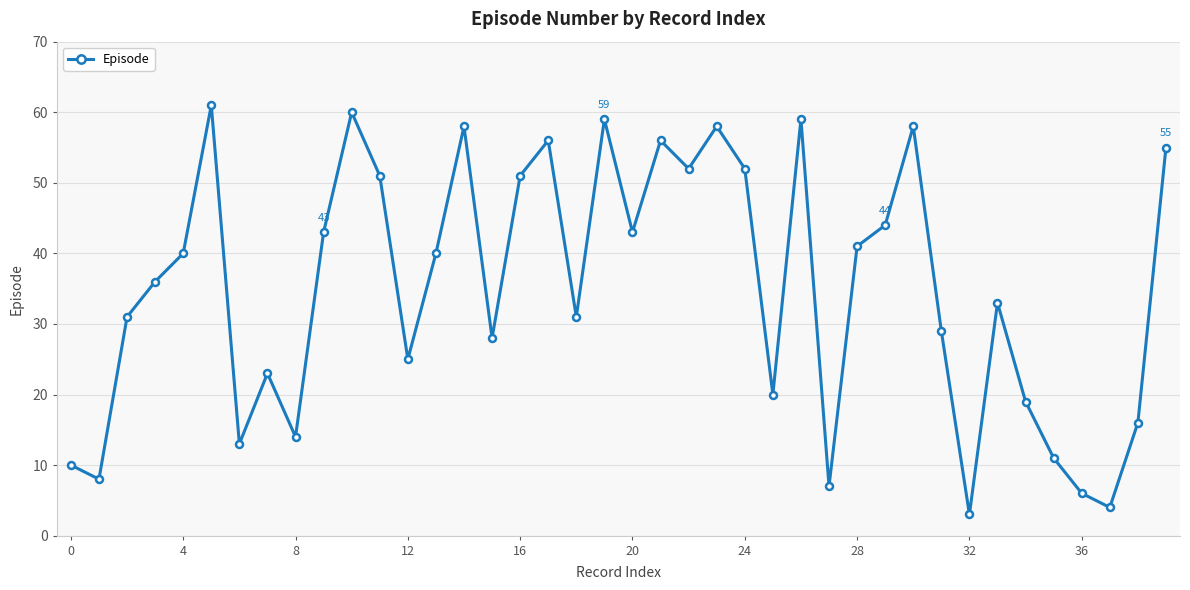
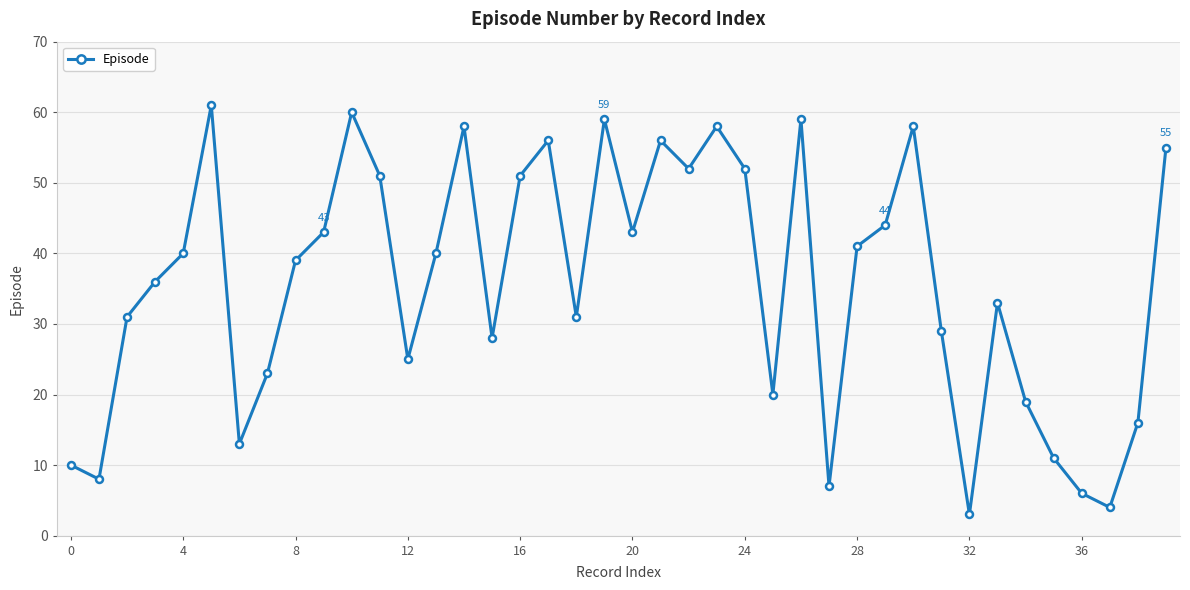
  {
    "0": 10,
    "4": 40,
-   "8": 14,
+   "8": 39,
    "12": 25,
    "16": 51,
    "20": 43,
    "24": 52,
    "28": 41,
    "32": 3,
    "36": 6
  }
